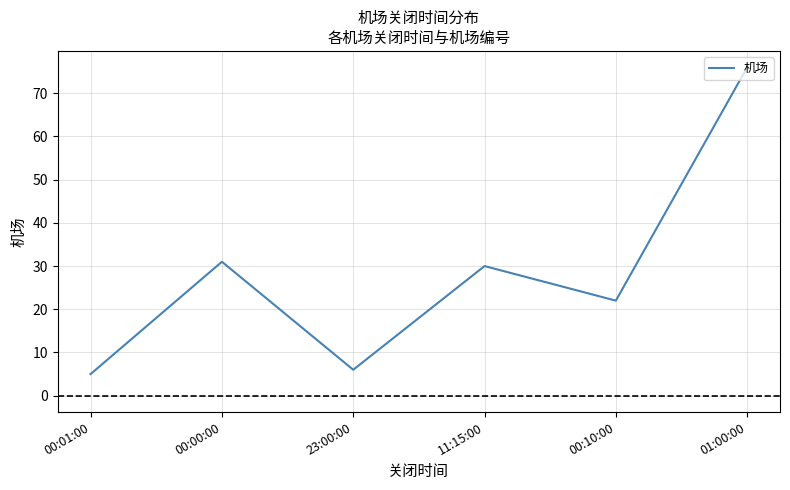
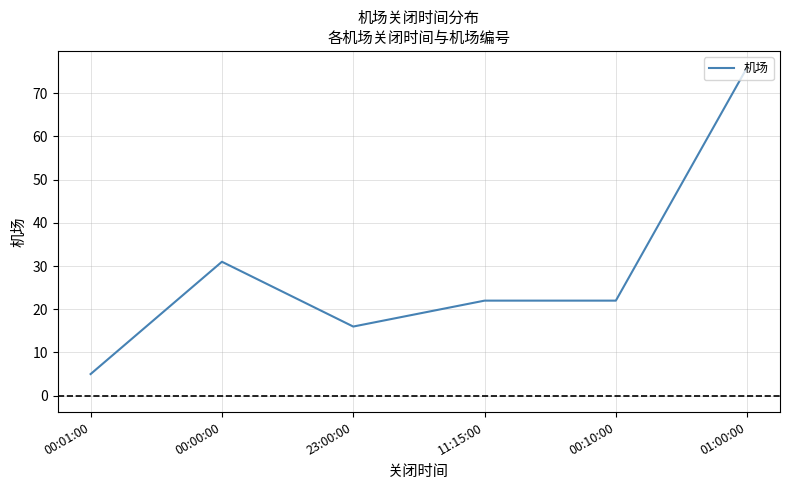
  {
    "00:01:00": 5,
    "00:00:00": 31,
-   "23:00:00": 6,
-   "11:15:00": 30,
+   "23:00:00": 16,
+   "11:15:00": 22,
    "00:10:00": 22
  }
